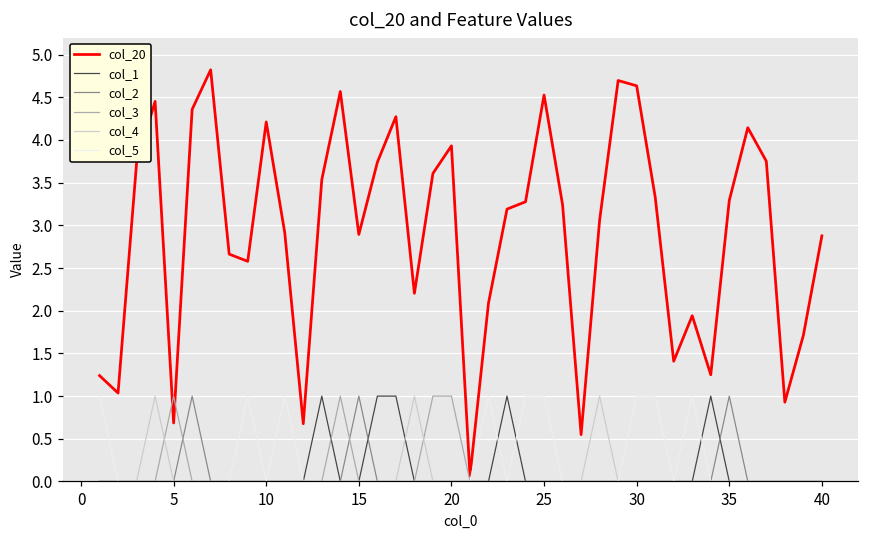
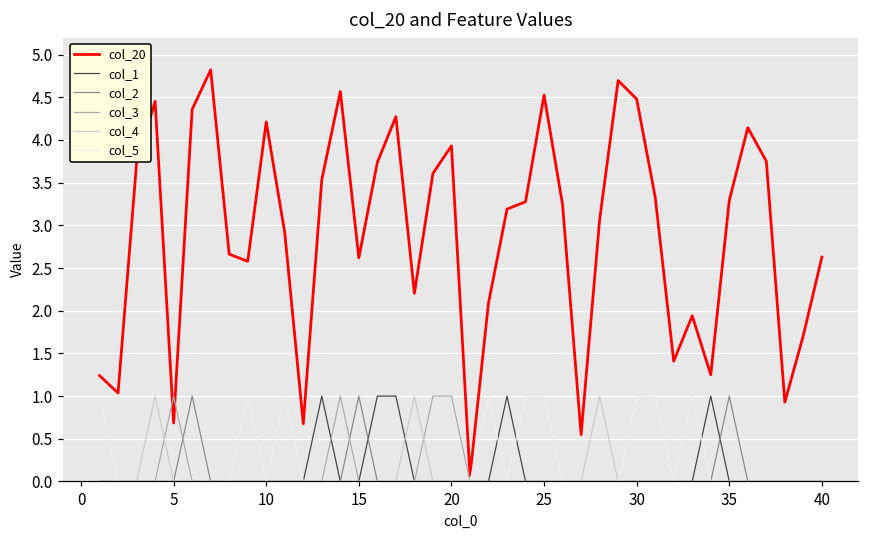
  {
    "col_20": {
      "5": 0.7,
      "10": 4.2,
-     "15": 2.9,
+     "15": 2.6,
      "20": 3.9,
      "25": 4.5,
-     "30": 4.6,
+     "30": 4.5,
      "35": 3.3,
-     "40": 2.9
+     "40": 2.6
    }
  }
